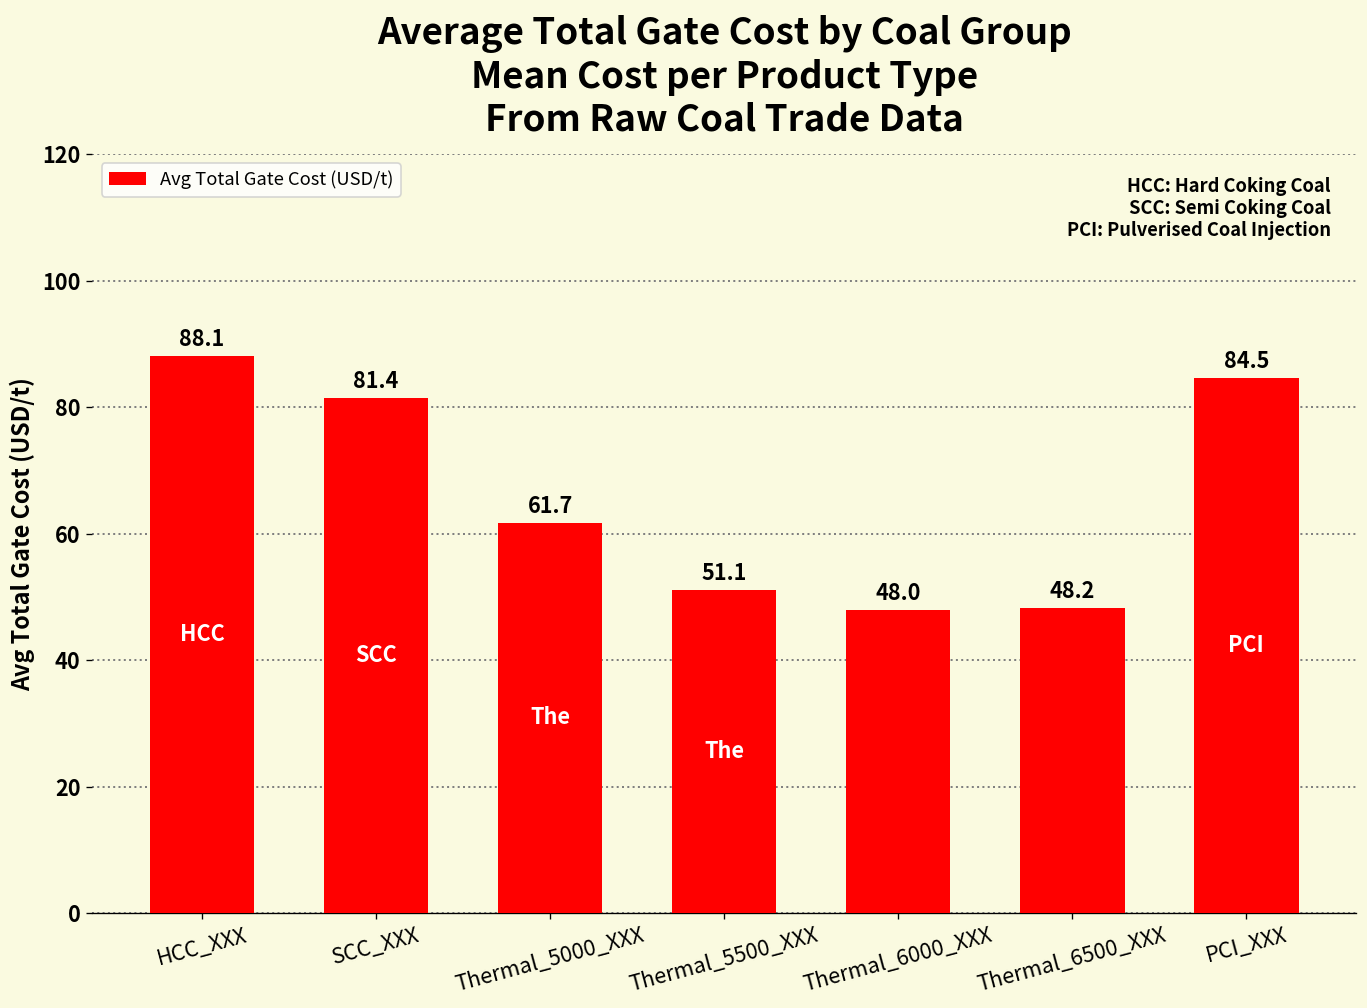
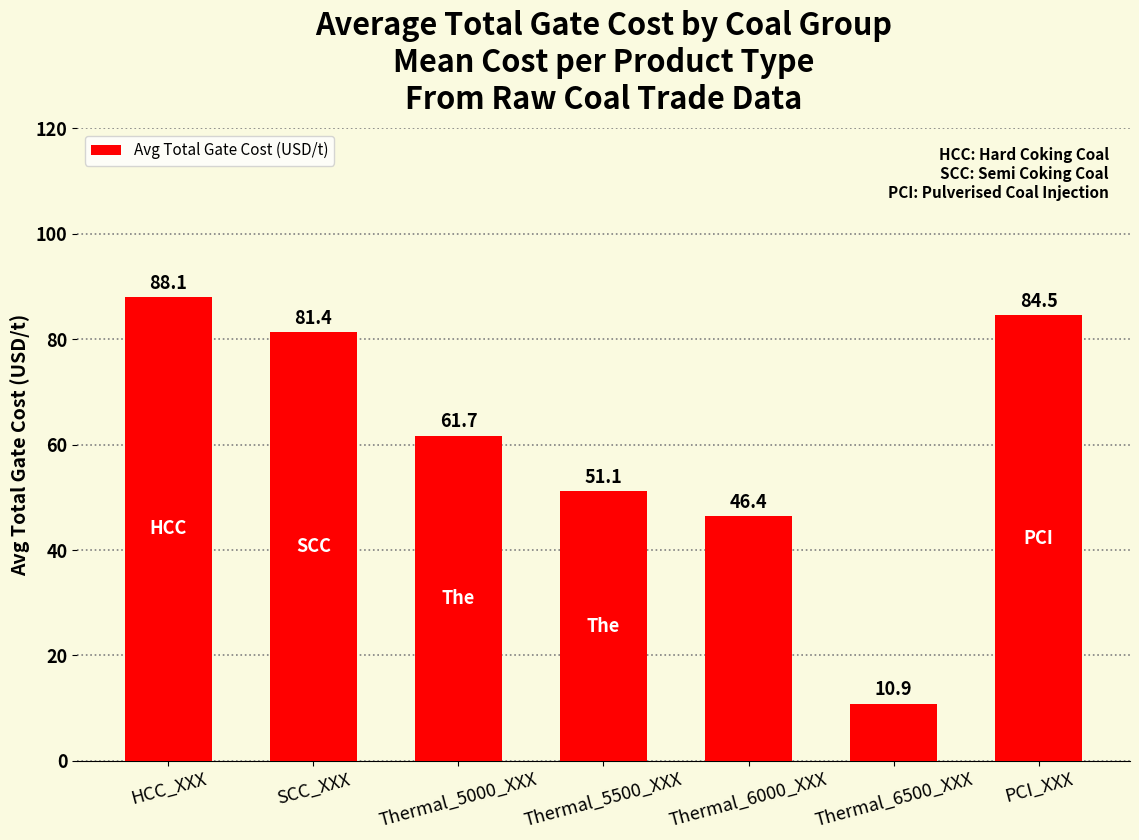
  {
    "HCC_XXX": 88.1,
    "SCC_XXX": 81.4,
    "Thermal_5000_XXX": 61.7,
    "Thermal_5500_XXX": 51.1,
-   "Thermal_6000_XXX": 48.0,
-   "Thermal_6500_XXX": 48.2,
+   "Thermal_6000_XXX": 46.4,
+   "Thermal_6500_XXX": 10.9,
    "PCI_XXX": 84.5
  }
